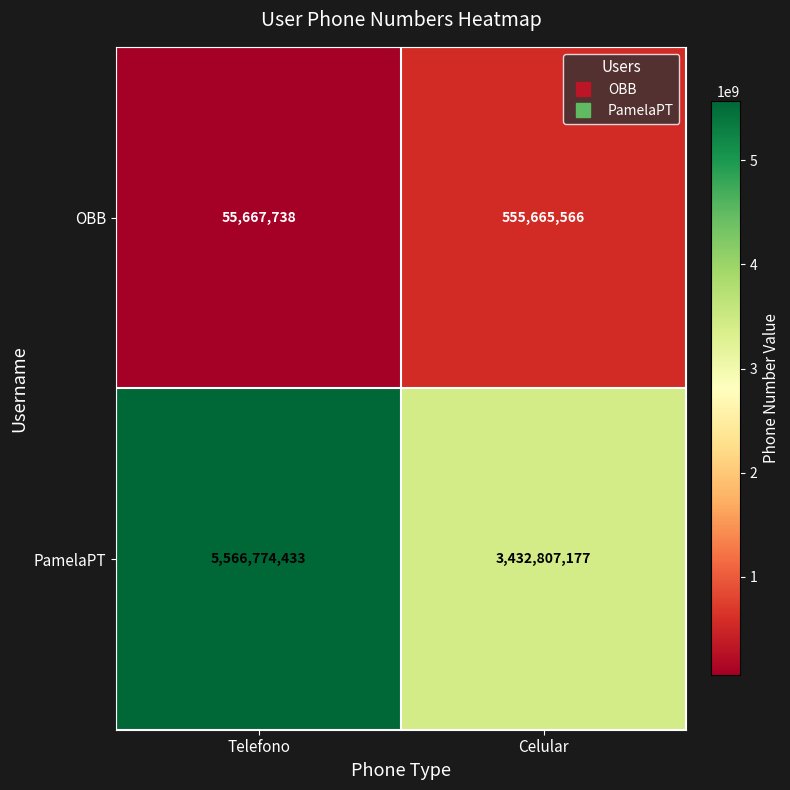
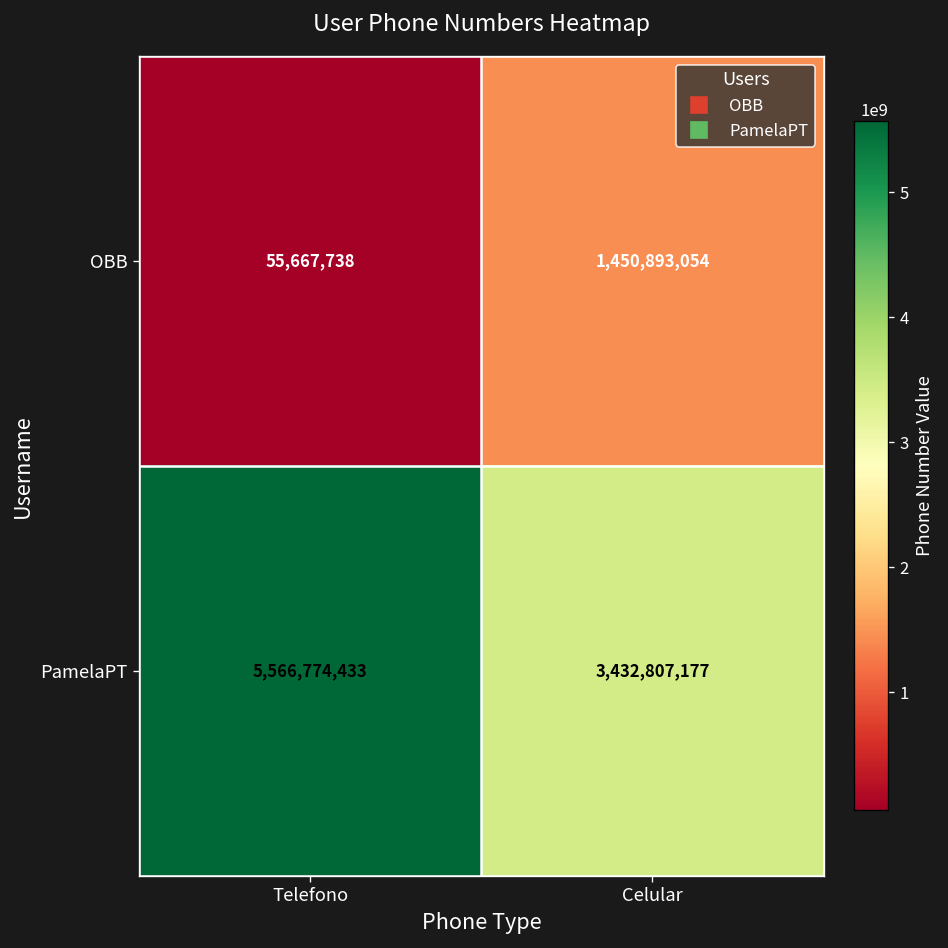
  {
    "OBB": {
      "Telefono": "55,667,738",
-     "Celular": "555,665,566"
+     "Celular": "1,450,893,054"
    },
    "PamelaPT": {
      "Telefono": "5,566,774,433",
      "Celular": "3,432,807,177"
    }
  }
